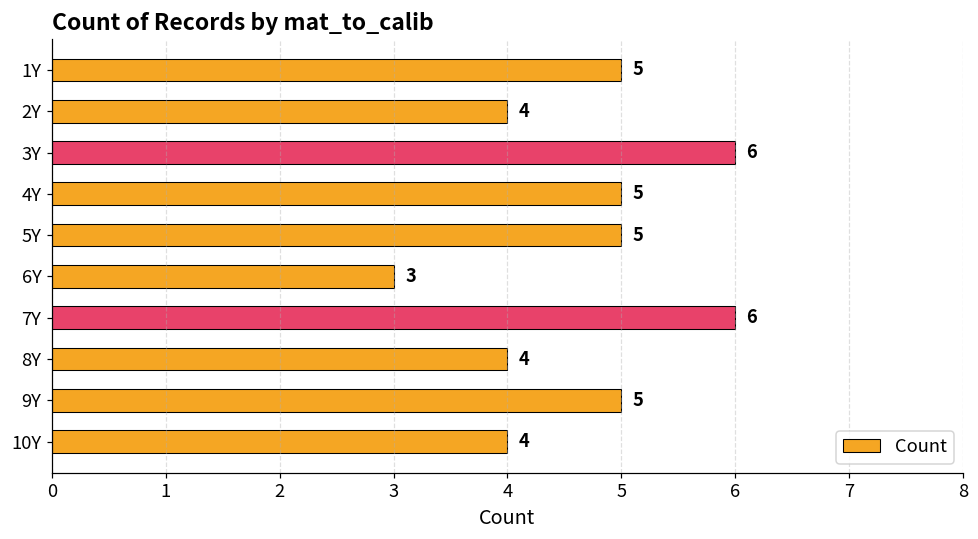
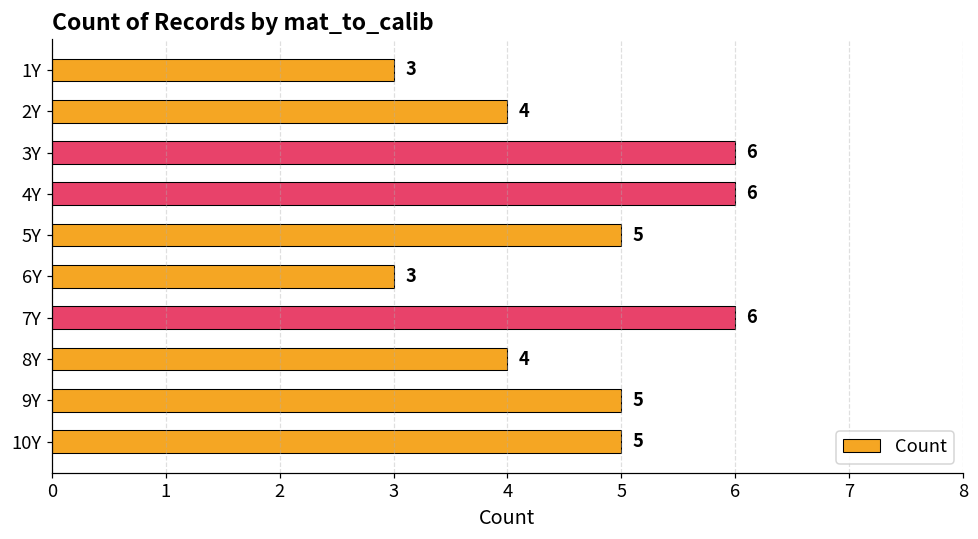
  {
-   "1Y": 5,
+   "1Y": 3,
    "2Y": 4,
    "3Y": 6,
-   "4Y": 5,
+   "4Y": 6,
    "5Y": 5,
    "6Y": 3,
    "7Y": 6,
    "8Y": 4,
    "9Y": 5,
-   "10Y": 4
+   "10Y": 5
  }
